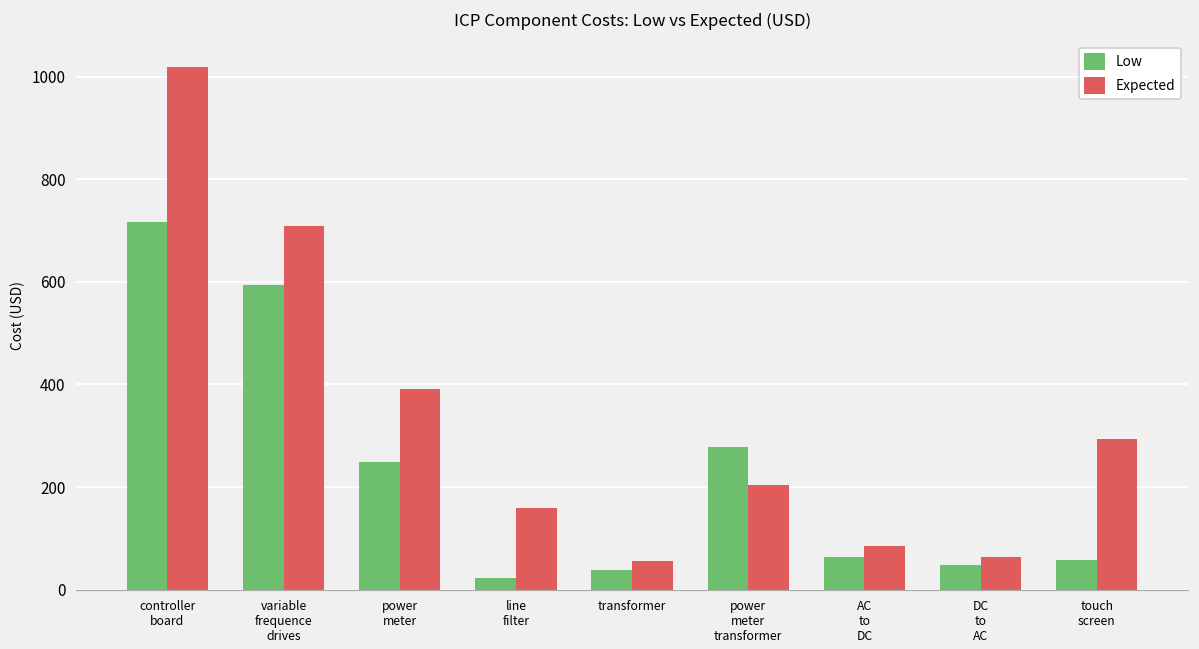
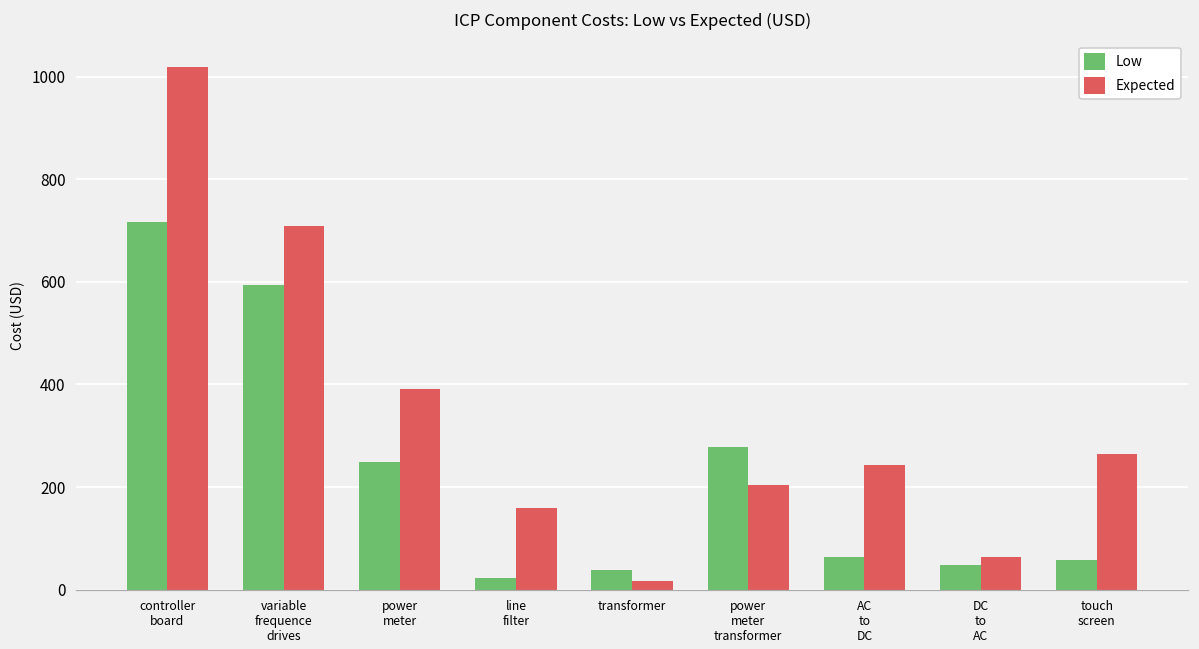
  {
    "Low": {
      "controller board": 720,
      "variable frequence drives": 590,
      "power meter": 250,
      "line filter": 20,
      "transformer": 40,
      "power meter transformer": 280,
      "AC to DC": 60,
      "DC to AC": 50,
      "touch screen": 60
    },
    "Expected": {
      "controller board": 1020,
      "variable frequence drives": 710,
      "power meter": 390,
      "line filter": 160,
-     "transformer": 60,
+     "transformer": 20,
      "power meter transformer": 200,
-     "AC to DC": 80,
+     "AC to DC": 240,
      "DC to AC": 60,
-     "touch screen": 290
+     "touch screen": 260
    }
  }
